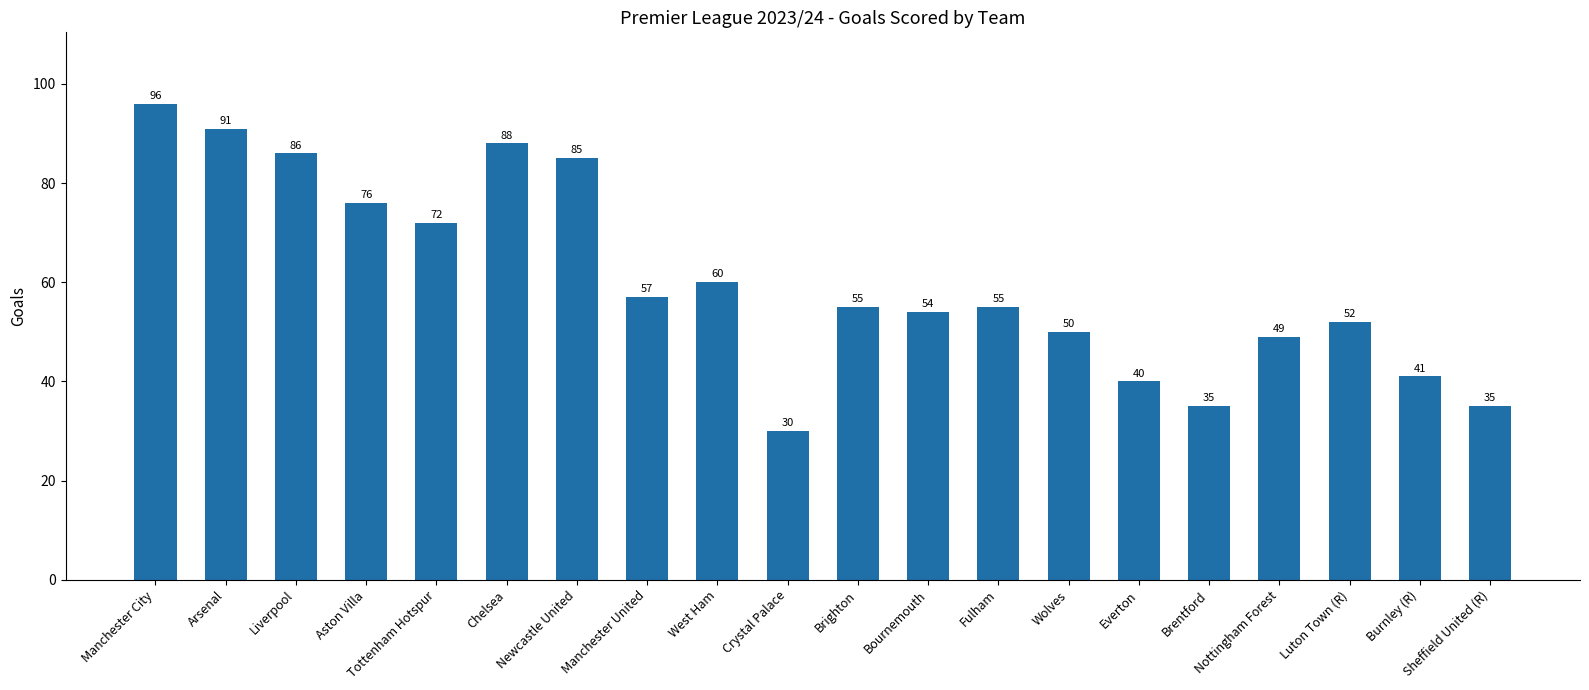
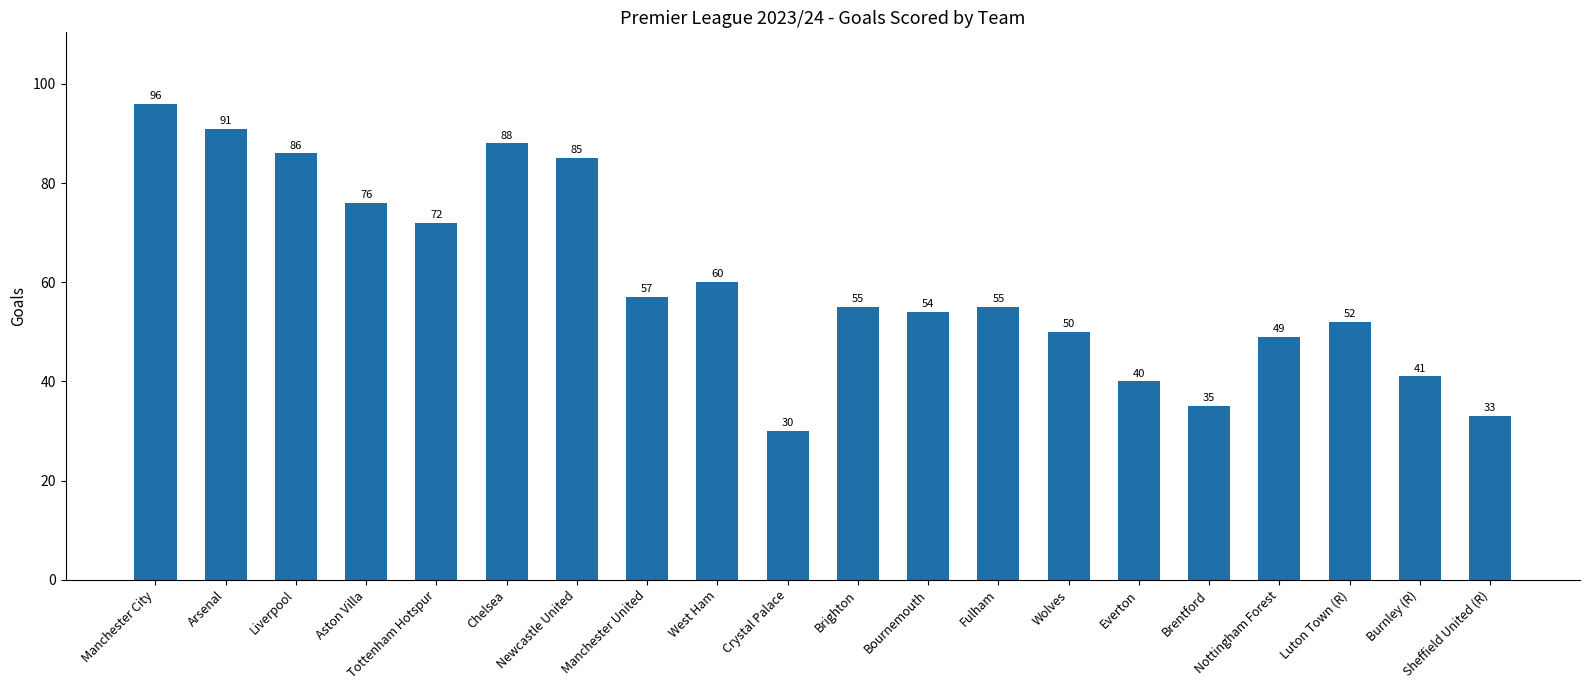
  {
    "Manchester City": 96,
    "Arsenal": 91,
    "Liverpool": 86,
    "Aston Villa": 76,
    "Tottenham Hotspur": 72,
    "Chelsea": 88,
    "Newcastle United": 85,
    "Manchester United": 57,
    "West Ham": 60,
    "Crystal Palace": 30,
    "Brighton": 55,
    "Bournemouth": 54,
    "Fulham": 55,
    "Wolves": 50,
    "Everton": 40,
    "Brentford": 35,
    "Nottingham Forest": 49,
    "Luton Town (R)": 52,
    "Burnley (R)": 41,
-   "Sheffield United (R)": 35
+   "Sheffield United (R)": 33
  }
